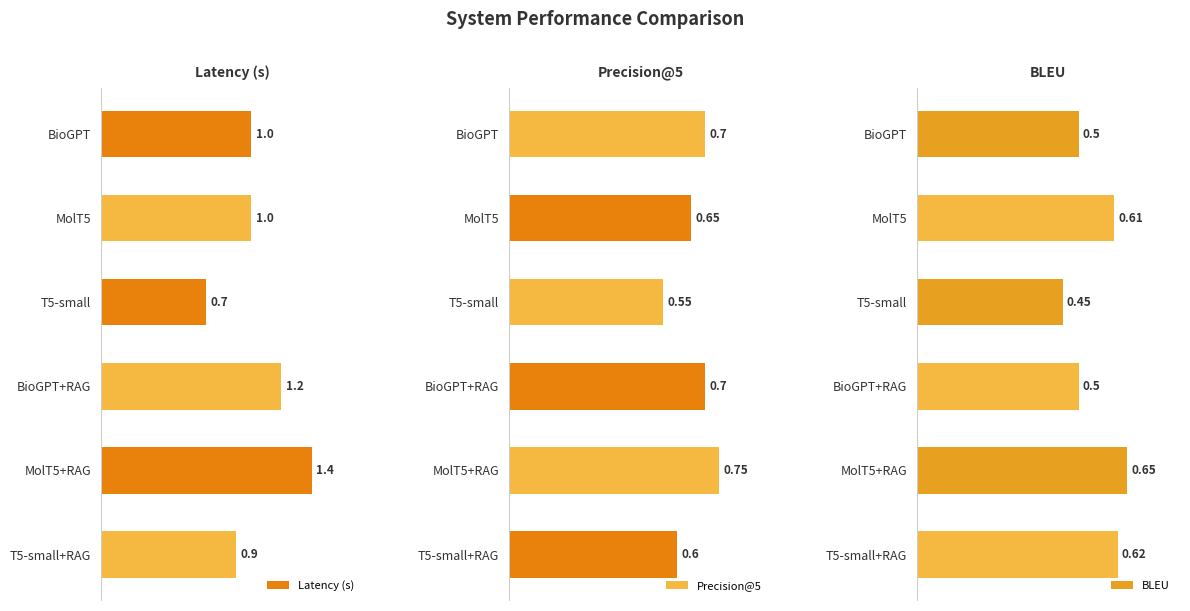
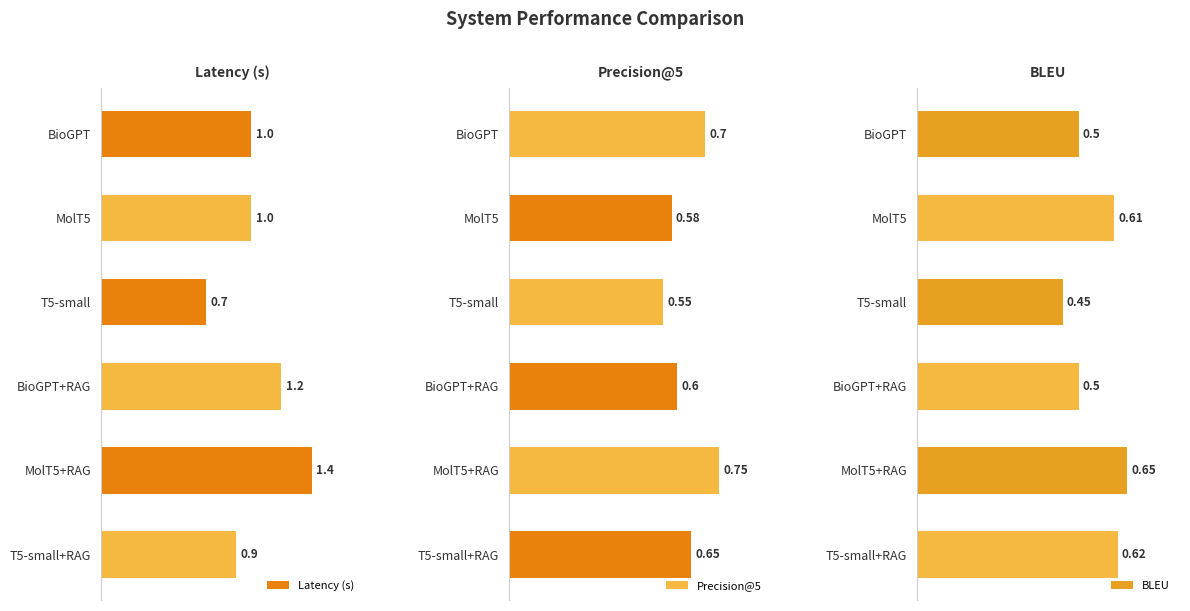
  {
    "Latency (s)": {
      "BioGPT": 1.0,
      "MolT5": 1.0,
      "T5-small": 0.7,
      "BioGPT+RAG": 1.2,
      "MolT5+RAG": 1.4,
      "T5-small+RAG": 0.9
    },
    "Precision@5": {
      "BioGPT": 0.7,
-     "MolT5": 0.65,
+     "MolT5": 0.58,
      "T5-small": 0.55,
-     "BioGPT+RAG": 0.7,
+     "BioGPT+RAG": 0.6,
      "MolT5+RAG": 0.75,
-     "T5-small+RAG": 0.6
+     "T5-small+RAG": 0.65
    },
    "BLEU": {
      "BioGPT": 0.5,
      "MolT5": 0.61,
      "T5-small": 0.45,
      "BioGPT+RAG": 0.5,
      "MolT5+RAG": 0.65,
      "T5-small+RAG": 0.62
    }
  }
